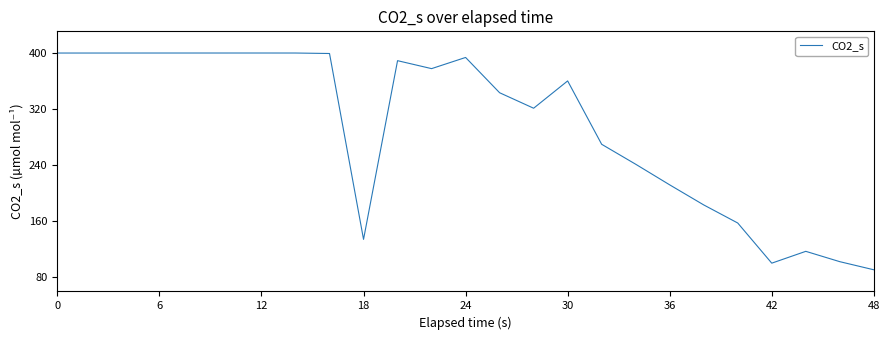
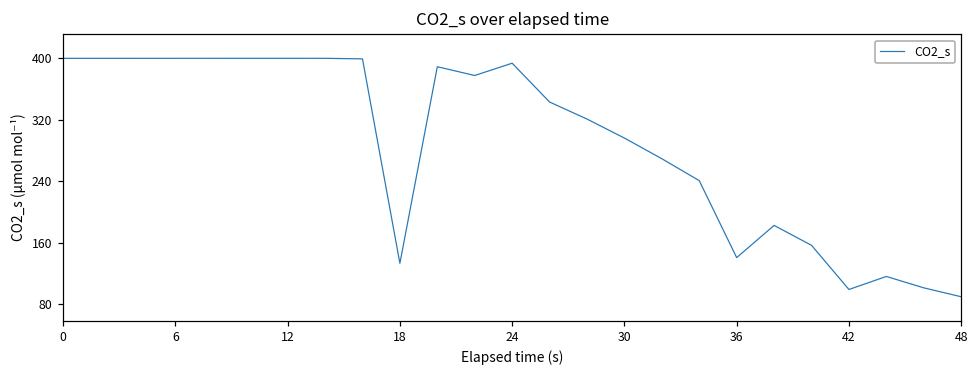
  {
    "0": 400,
    "6": 400,
    "12": 400,
    "18": 130,
    "24": 390,
-   "30": 360,
-   "36": 210,
+   "30": 300,
+   "36": 140,
    "42": 100,
    "48": 90
  }
